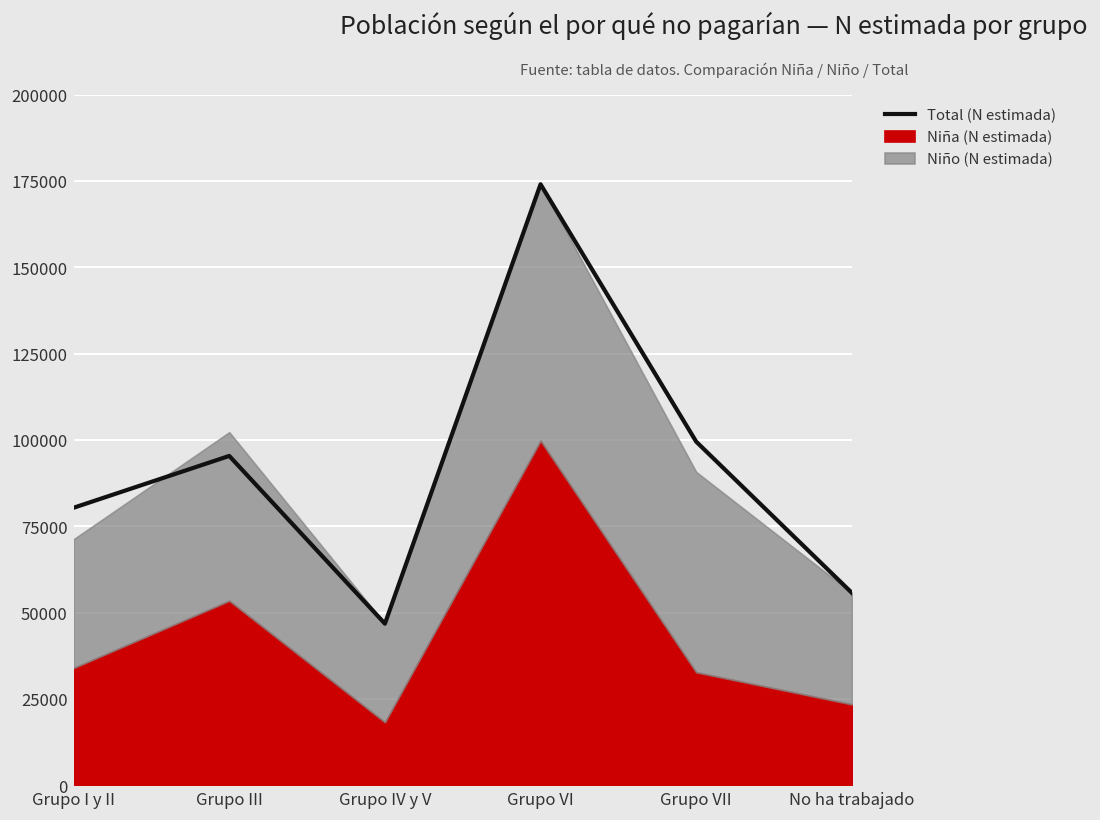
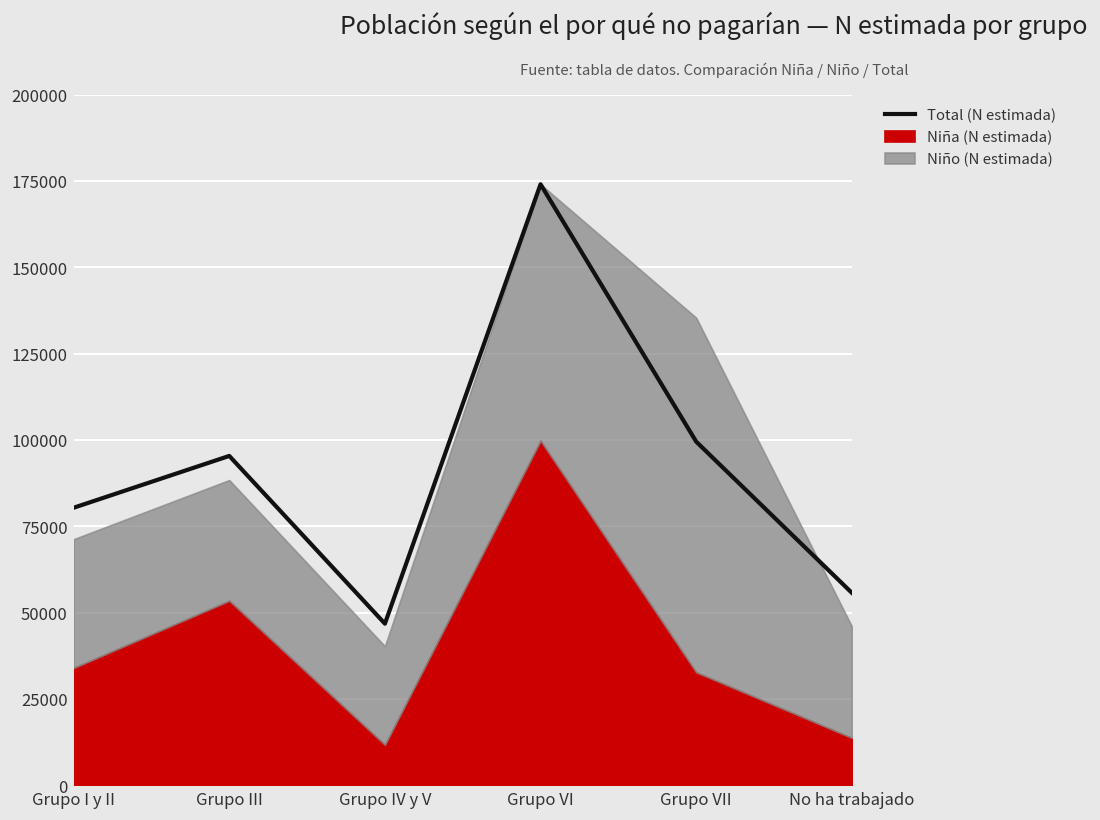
  {
    "Total (N estimada)": {
      "Grupo I y II": 80000,
      "Grupo III": 95000,
      "Grupo VII": 100000
    },
    "Niña (N estimada)": {
      "Grupo I y II": 34000,
      "Grupo III": 53000,
-     "Grupo IV y V": 18000,
+     "Grupo IV y V": 12000,
      "Grupo VI": 100000,
      "Grupo VII": 33000,
-     "No ha trabajado": 23000
+     "No ha trabajado": 14000
    },
    "Niño (N estimada)": {
      "Grupo I y II": 37000,
-     "Grupo III": 49000,
-     "Grupo VII": 58000
+     "Grupo III": 35000,
+     "Grupo VII": 103000
    }
  }
